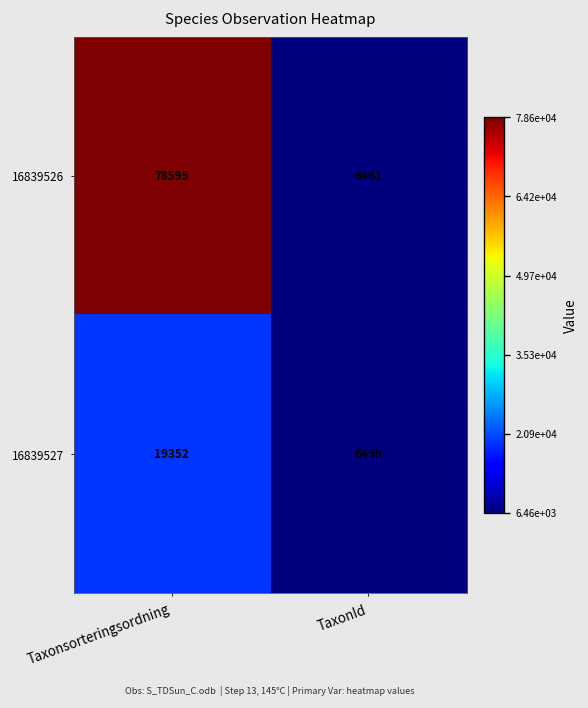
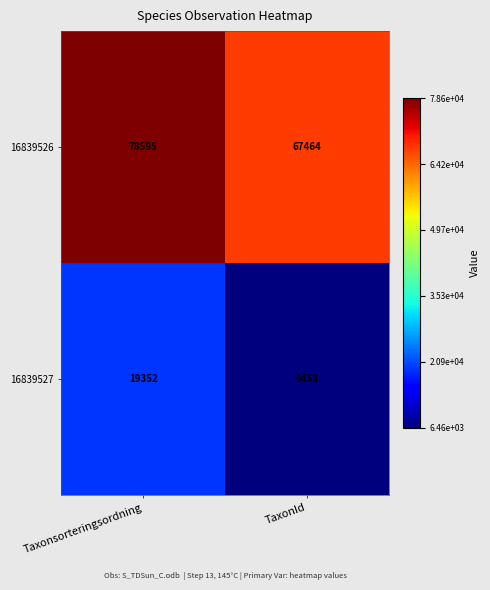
  {
    "16839526": {
      "Taxonsorteringsordning": 78595,
-     "TaxonId": 6461
+     "TaxonId": 67464
    },
    "16839527": {
      "Taxonsorteringsordning": 19352,
      "TaxonId": 6458
    }
  }
